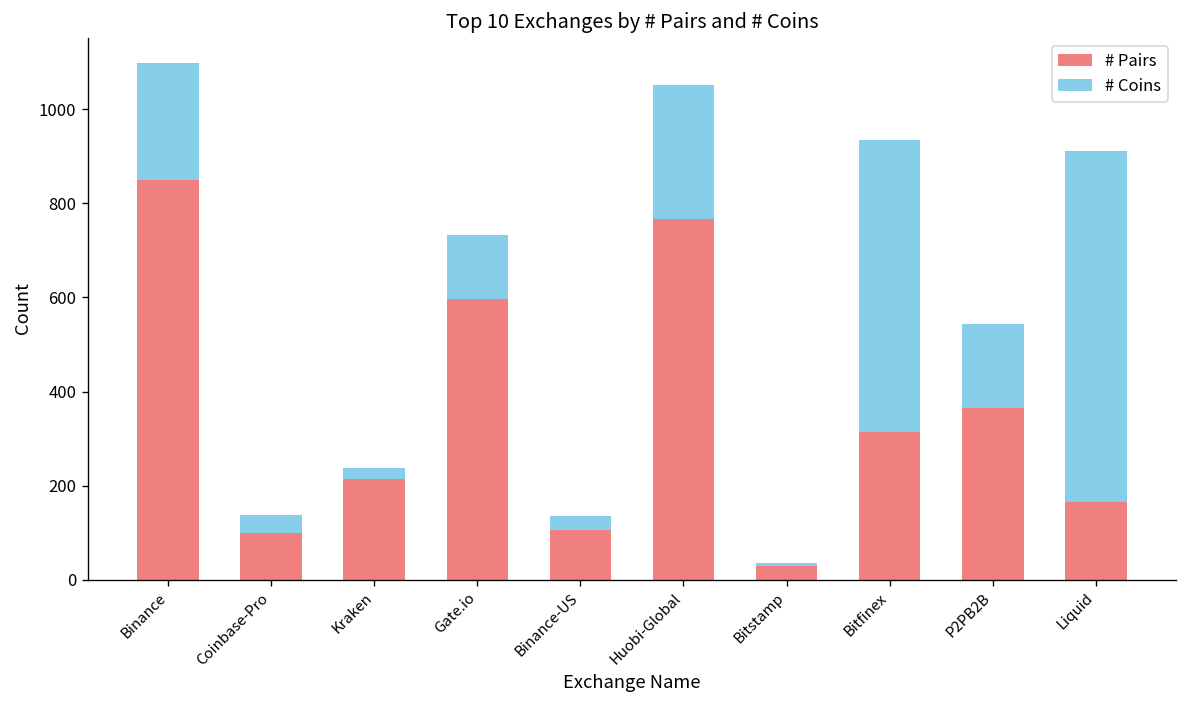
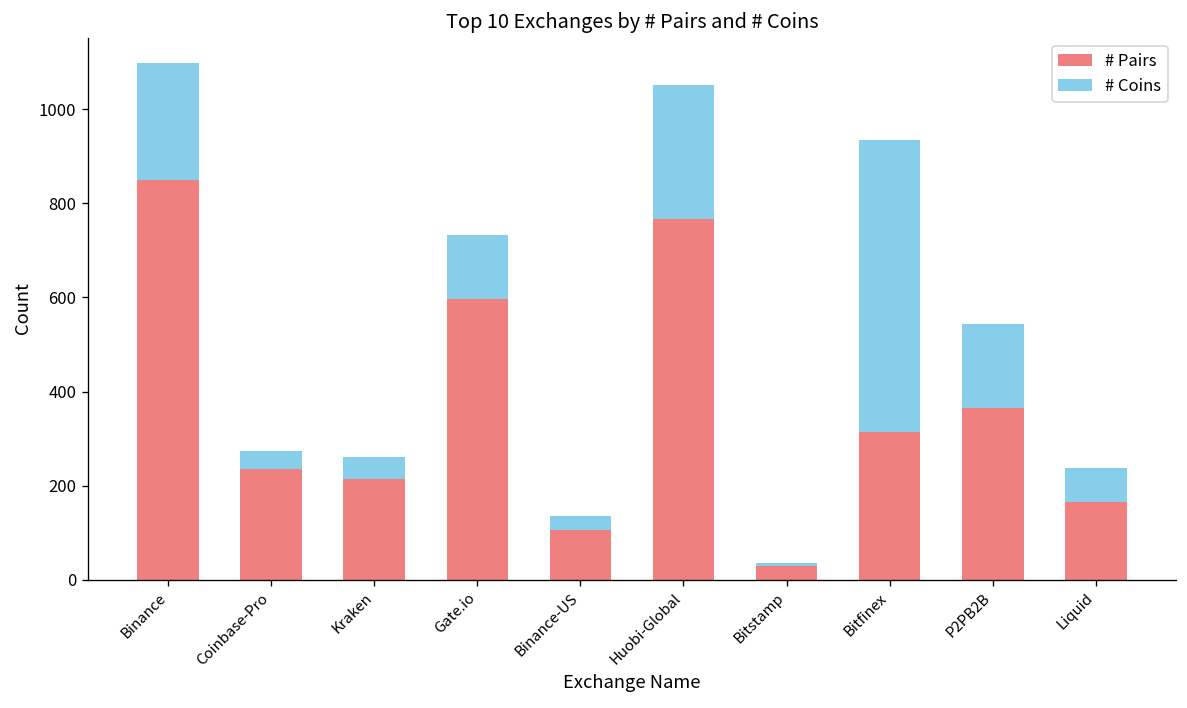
  {
    "# Pairs": {
      "Binance": 850,
-     "Coinbase-Pro": 100,
+     "Coinbase-Pro": 240,
      "Kraken": 210,
      "Gate.io": 600,
      "Binance-US": 110,
      "Huobi-Global": 770,
      "Bitstamp": 30,
      "Bitfinex": 310,
      "P2PB2B": 370,
      "Liquid": 170
    },
    "# Coins": {
      "Binance": 250,
      "Coinbase-Pro": 40,
-     "Kraken": 20,
+     "Kraken": 50,
      "Gate.io": 140,
      "Binance-US": 30,
      "Huobi-Global": 290,
      "Bitstamp": 10,
      "Bitfinex": 620,
      "P2PB2B": 180,
-     "Liquid": 750
+     "Liquid": 70
    }
  }
